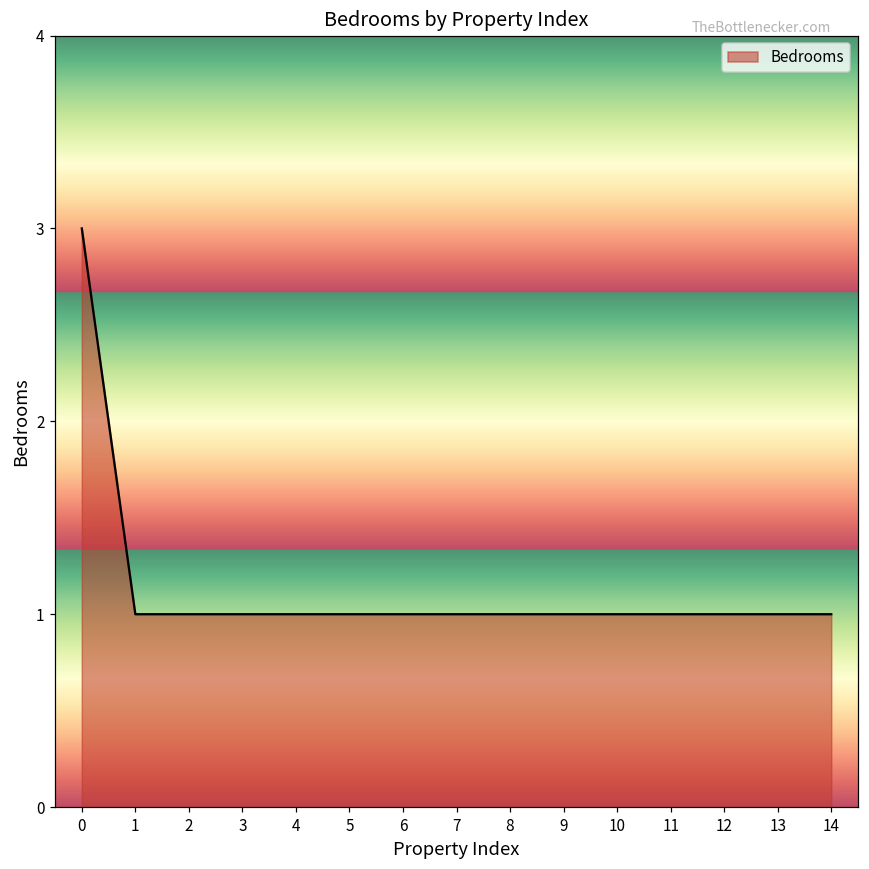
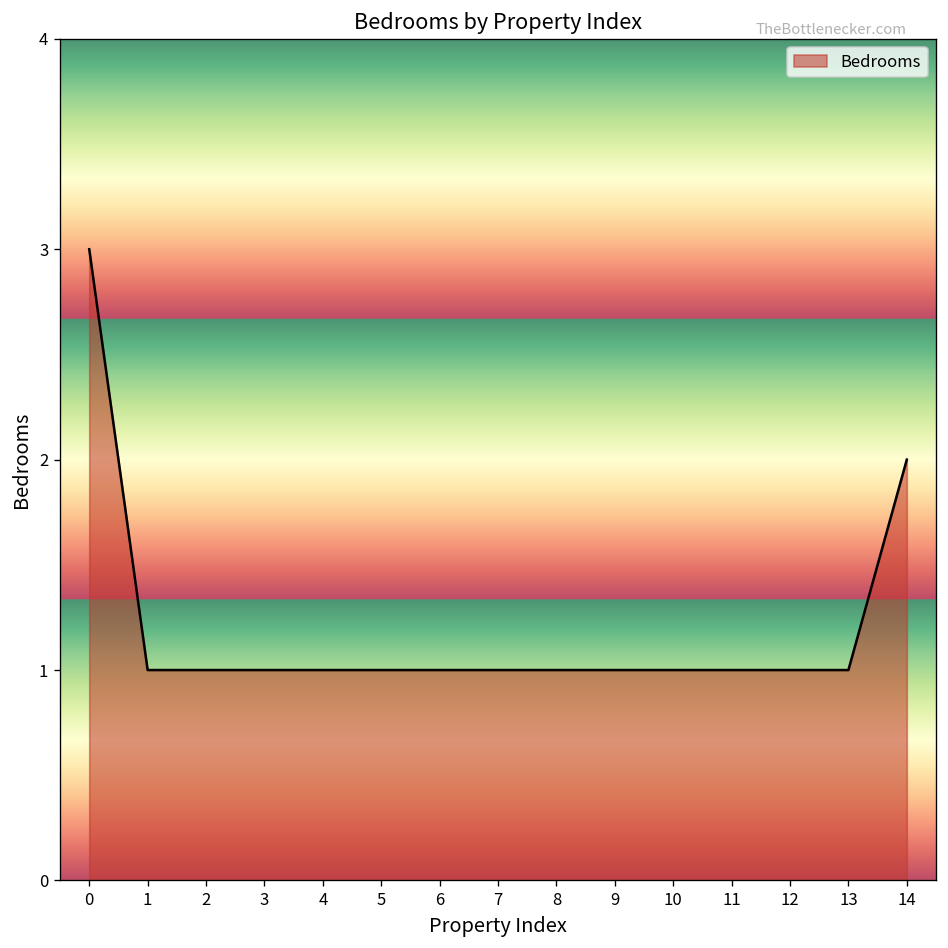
  {
    "0": 3,
    "1": 1,
    "2": 1,
    "3": 1,
    "4": 1,
    "5": 1,
    "6": 1,
    "7": 1,
    "8": 1,
    "9": 1,
    "10": 1,
    "11": 1,
    "12": 1,
    "13": 1,
-   "14": 1
+   "14": 2
  }
